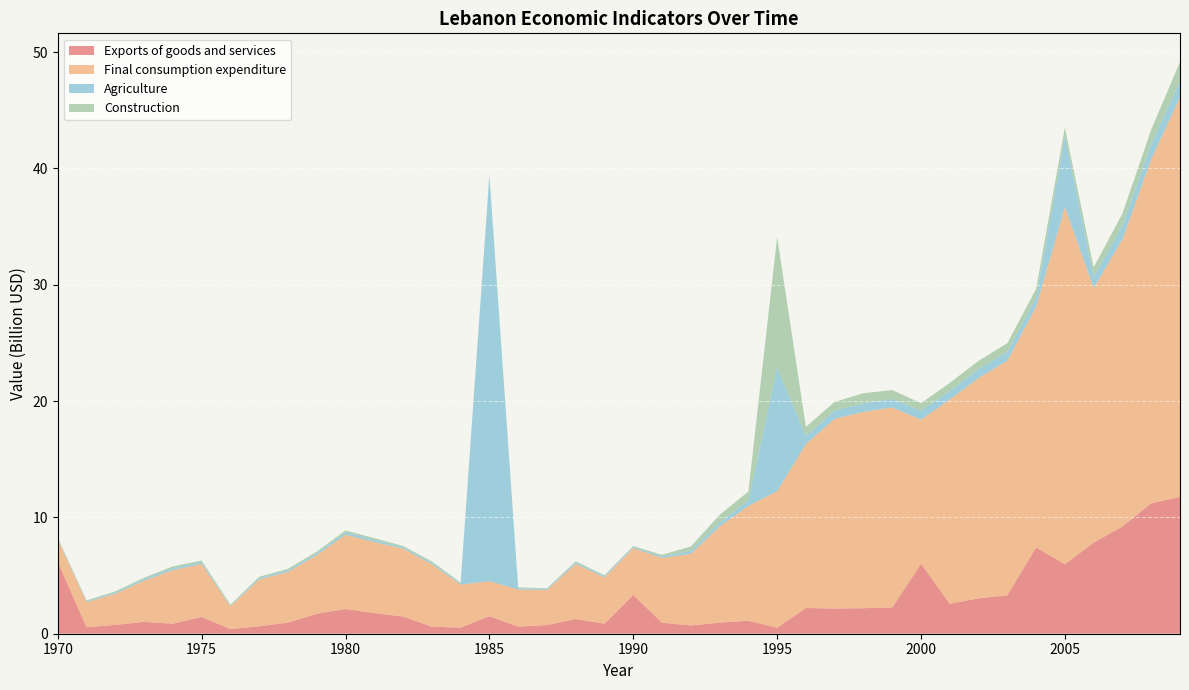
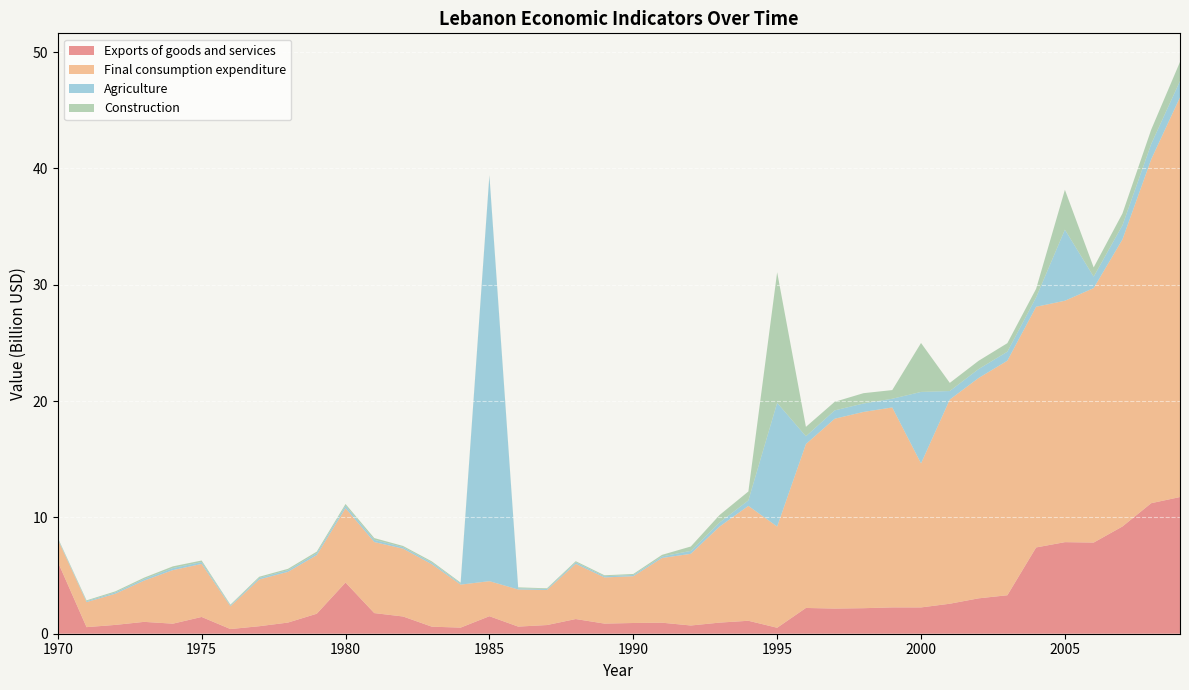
  {
    "Exports of goods and services": {
      "1970": 6.2,
      "1975": 1.4,
-     "1980": 2.1,
+     "1980": 4.4,
      "1985": 1.5,
-     "1990": 3.3,
+     "1990": 0.9,
      "1995": 0.5,
-     "2000": 6.0,
-     "2005": 6.0
+     "2000": 2.3,
+     "2005": 7.9
    },
    "Final consumption expenditure": {
      "1985": 3.0,
-     "1995": 11.7,
+     "1995": 8.7,
      "2000": 12.4,
-     "2005": 30.7
+     "2005": 20.8
    },
    "Agriculture": {
      "1995": 10.6,
-     "2000": 0.8,
+     "2000": 6.1,
      "2005": 6.1
    },
    "Construction": {
      "1995": 11.2,
-     "2000": 0.7,
-     "2005": 0.8
+     "2000": 4.2,
+     "2005": 3.4
    }
  }
